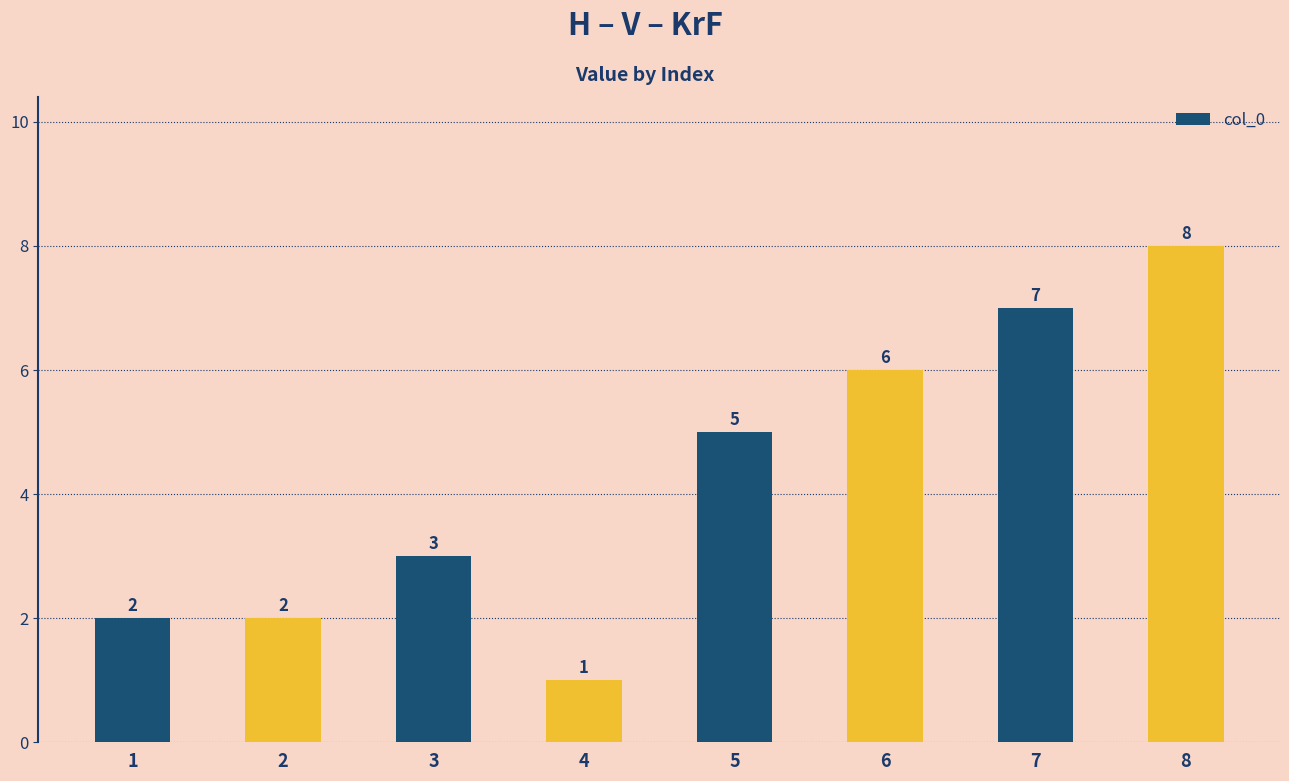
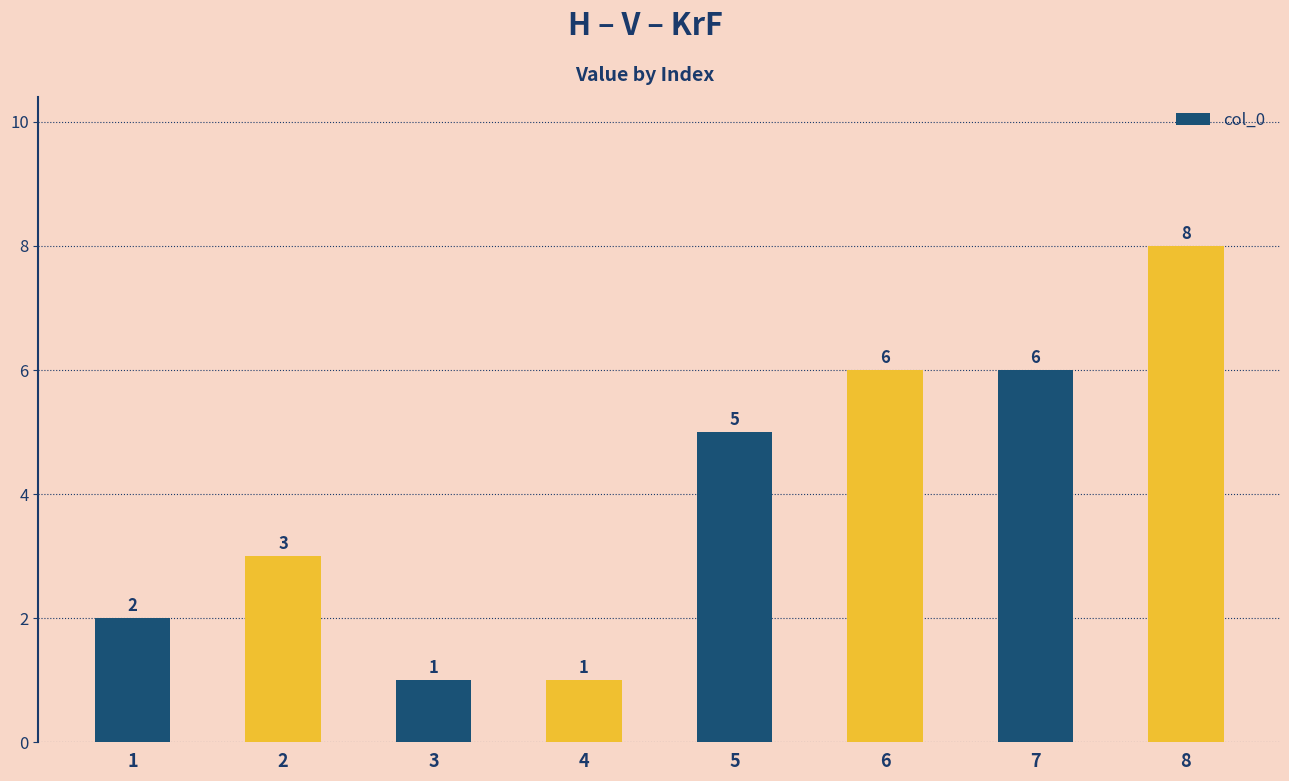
  {
    "1": 2,
-   "2": 2,
-   "3": 3,
+   "2": 3,
+   "3": 1,
    "4": 1,
    "5": 5,
    "6": 6,
-   "7": 7,
+   "7": 6,
    "8": 8
  }
